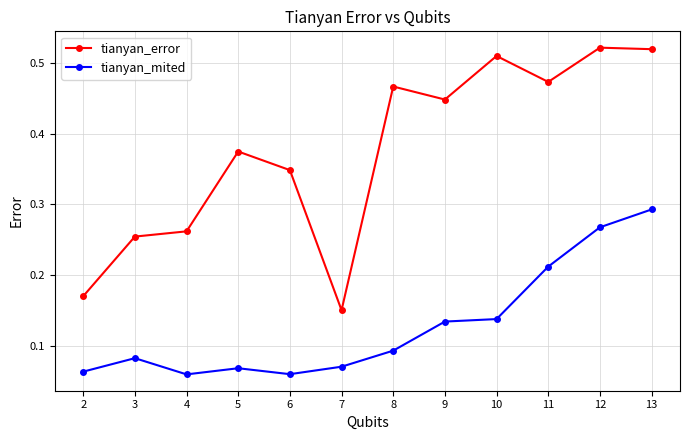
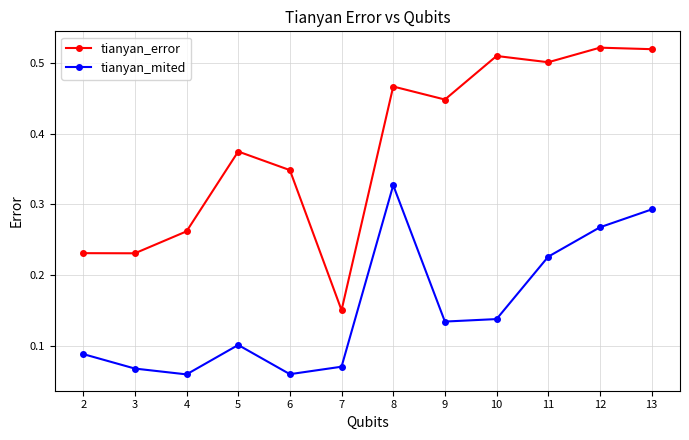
  {
    "tianyan_error": {
-     "2": 0.17,
-     "3": 0.25,
+     "2": 0.23,
+     "3": 0.23,
      "4": 0.26,
      "5": 0.37,
      "6": 0.35,
      "7": 0.15,
      "8": 0.47,
      "9": 0.45,
      "10": 0.51,
-     "11": 0.47,
+     "11": 0.50,
      "12": 0.52,
      "13": 0.52
    },
    "tianyan_mited": {
-     "2": 0.06,
-     "3": 0.08,
+     "2": 0.09,
+     "3": 0.07,
      "4": 0.06,
-     "5": 0.07,
+     "5": 0.10,
      "6": 0.06,
      "7": 0.07,
-     "8": 0.09,
+     "8": 0.33,
      "9": 0.13,
      "10": 0.14,
-     "11": 0.21,
+     "11": 0.23,
      "12": 0.27,
      "13": 0.29
    }
  }
